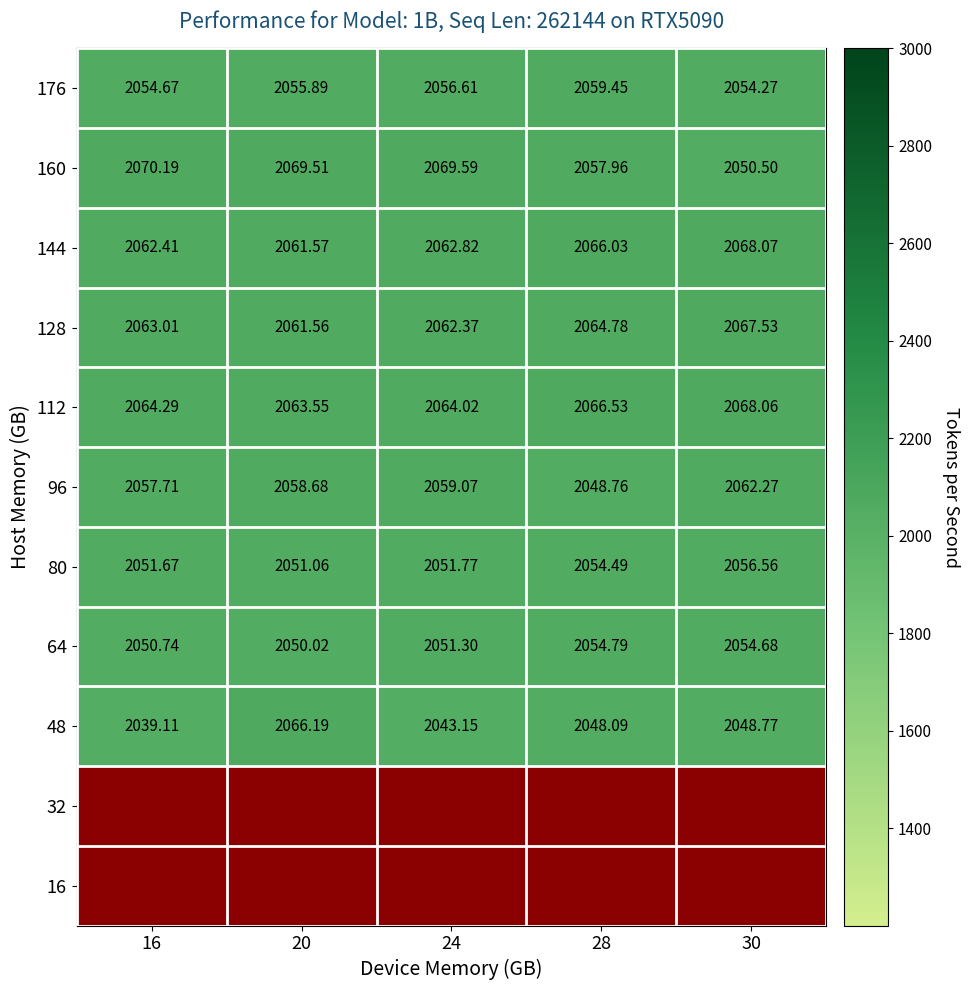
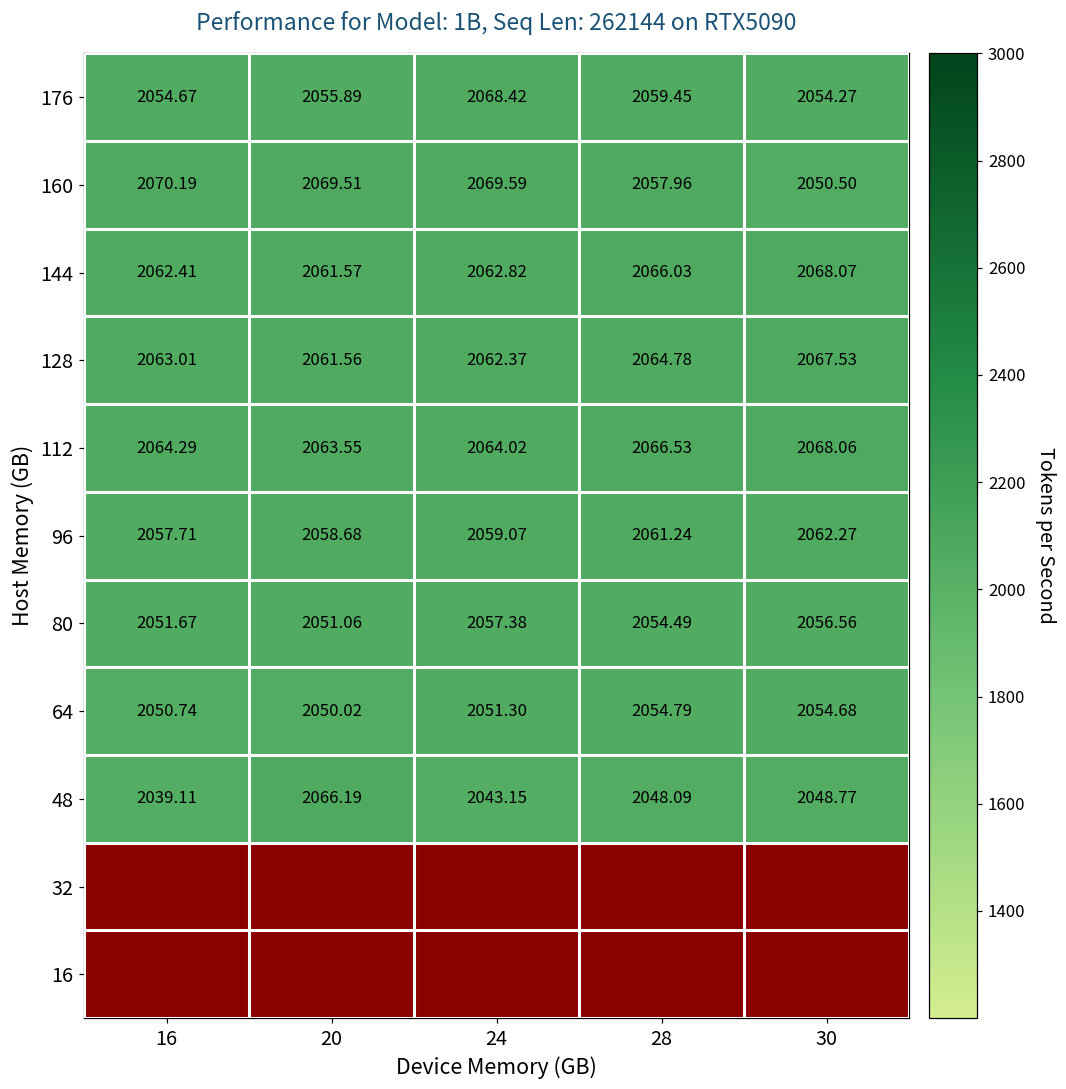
  {
    "176": {
      "16": 2054.67,
      "20": 2055.89,
-     "24": 2056.61,
+     "24": 2068.42,
      "28": 2059.45,
      "30": 2054.27
    },
    "160": {
      "16": 2070.19,
      "20": 2069.51,
      "24": 2069.59,
      "28": 2057.96,
      "30": 2050.50
    },
    "144": {
      "16": 2062.41,
      "20": 2061.57,
      "24": 2062.82,
      "28": 2066.03,
      "30": 2068.07
    },
    "128": {
      "16": 2063.01,
      "20": 2061.56,
      "24": 2062.37,
      "28": 2064.78,
      "30": 2067.53
    },
    "112": {
      "16": 2064.29,
      "20": 2063.55,
      "24": 2064.02,
      "28": 2066.53,
      "30": 2068.06
    },
    "96": {
      "16": 2057.71,
      "20": 2058.68,
      "24": 2059.07,
-     "28": 2048.76,
+     "28": 2061.24,
      "30": 2062.27
    },
    "80": {
      "16": 2051.67,
      "20": 2051.06,
-     "24": 2051.77,
+     "24": 2057.38,
      "28": 2054.49,
      "30": 2056.56
    },
    "64": {
      "16": 2050.74,
      "20": 2050.02,
      "24": 2051.30,
      "28": 2054.79,
      "30": 2054.68
    },
    "48": {
      "16": 2039.11,
      "20": 2066.19,
      "24": 2043.15,
      "28": 2048.09,
      "30": 2048.77
    }
  }
